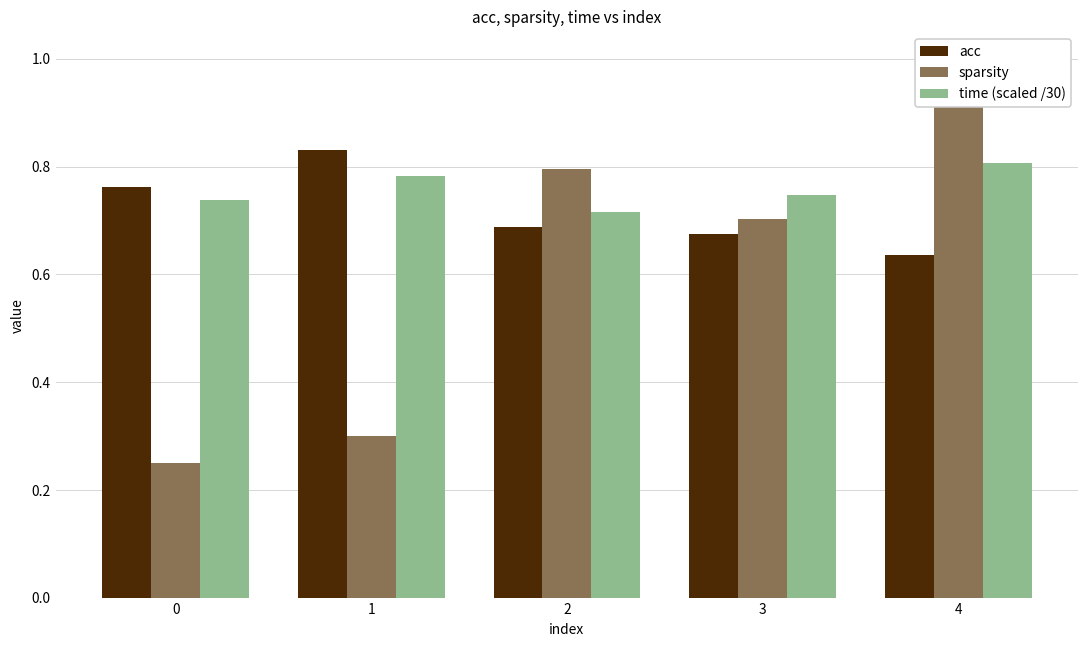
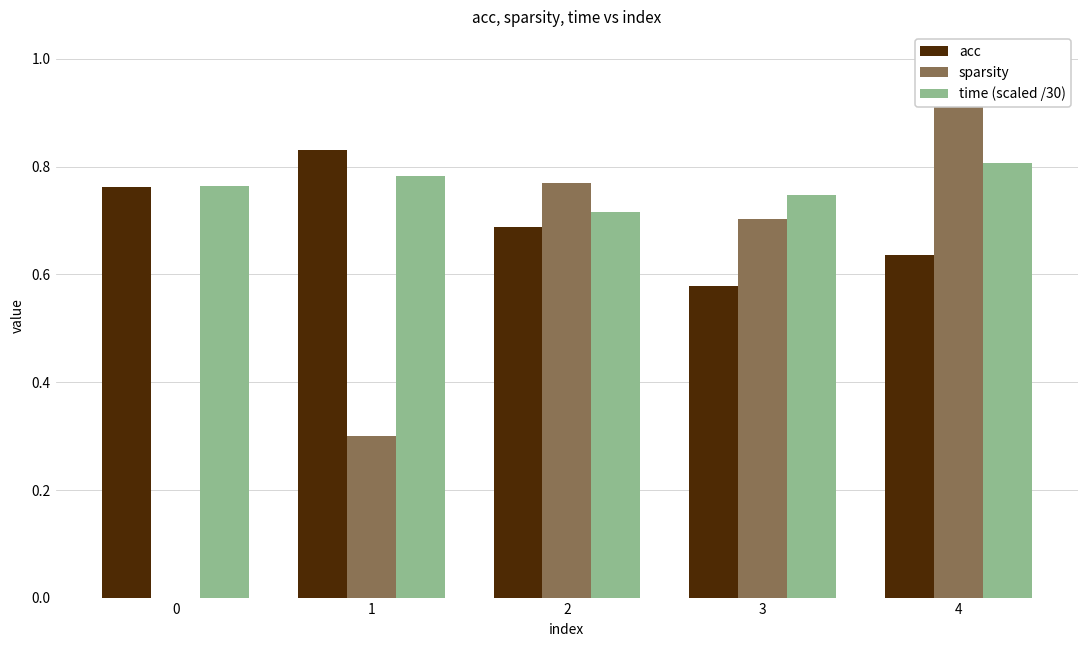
  {
    "acc": {
      "0": 0.76,
      "1": 0.83,
      "2": 0.69,
-     "3": 0.68,
+     "3": 0.58,
      "4": 0.64
    },
    "sparsity": {
-     "0": 0.25,
+     "0": 0.00,
      "1": 0.30,
-     "2": 0.79,
+     "2": 0.77,
      "3": 0.70
    },
    "time (scaled /30)": {
-     "0": 0.74,
+     "0": 0.76,
      "1": 0.78,
      "2": 0.72,
      "3": 0.75,
      "4": 0.81
    }
  }
